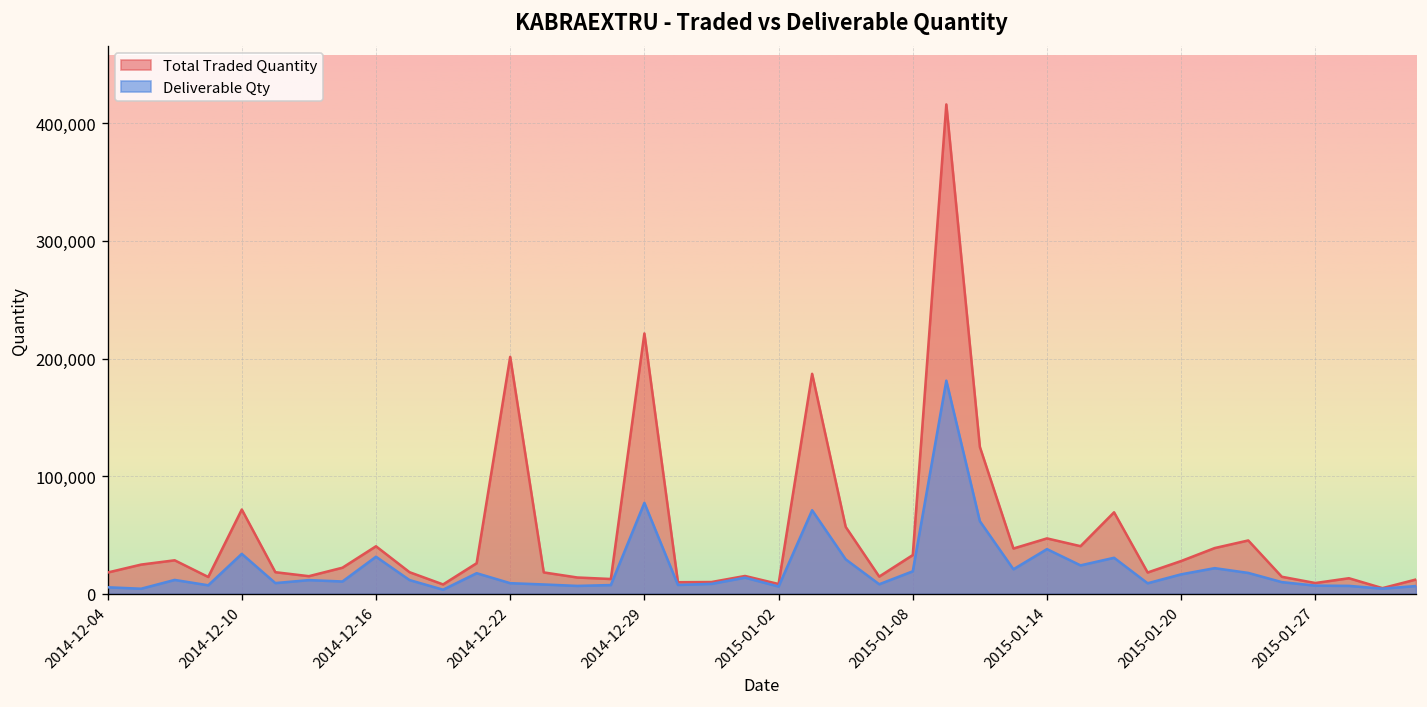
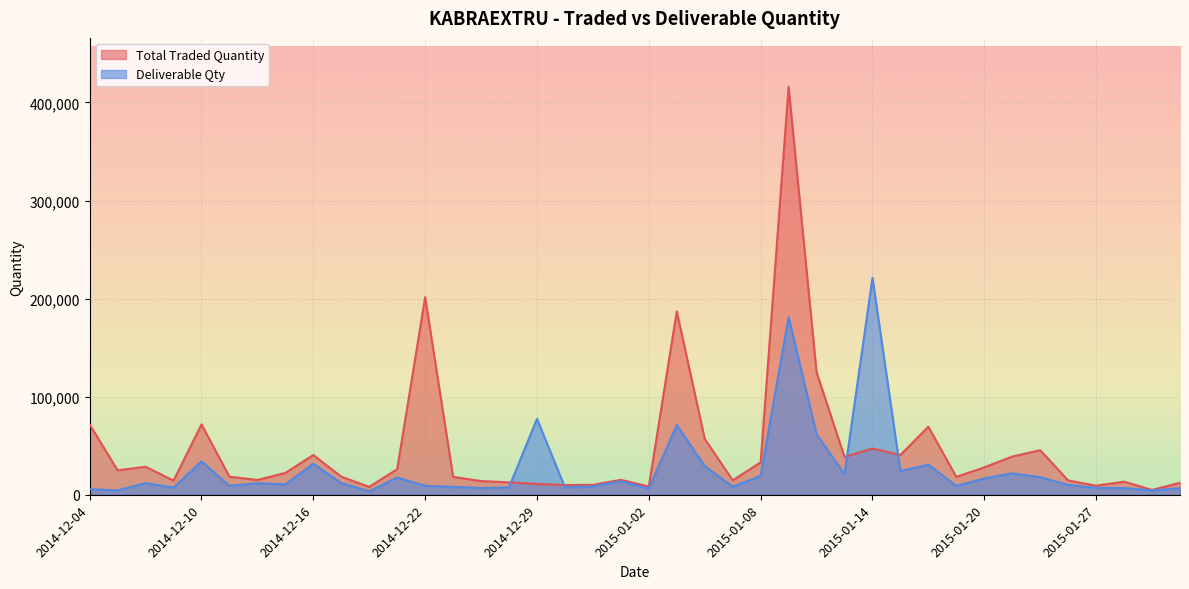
  {
    "Total Traded Quantity": {
-     "2014-12-04": "20,000",
+     "2014-12-04": "70,000",
      "2014-12-10": "70,000",
      "2014-12-16": "40,000",
      "2014-12-22": "200,000",
-     "2014-12-29": "220,000",
+     "2014-12-29": "10,000",
      "2015-01-08": "30,000",
      "2015-01-14": "50,000",
      "2015-01-20": "30,000"
    },
    "Deliverable Qty": {
      "2014-12-04": "10,000",
      "2014-12-10": "30,000",
      "2014-12-16": "30,000",
      "2014-12-22": "10,000",
      "2014-12-29": "80,000",
      "2015-01-08": "20,000",
-     "2015-01-14": "40,000",
+     "2015-01-14": "220,000",
      "2015-01-20": "20,000"
    }
  }
